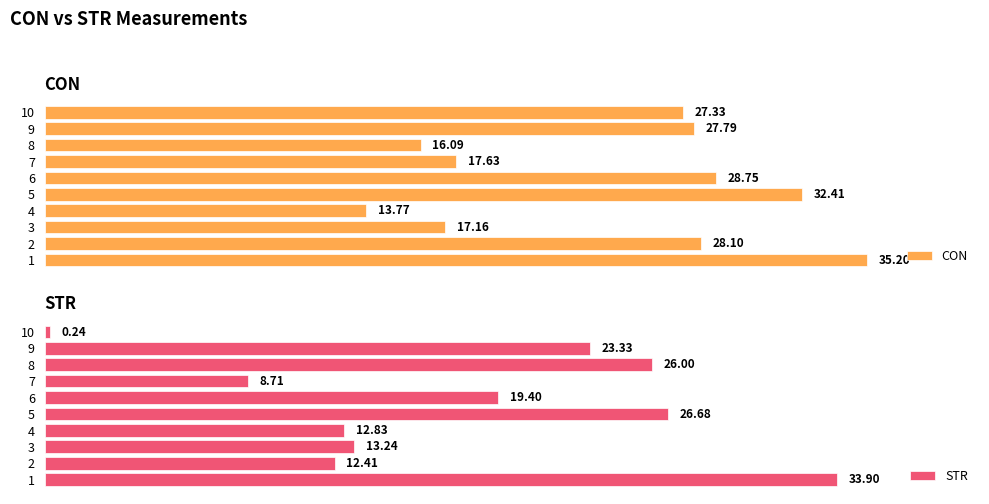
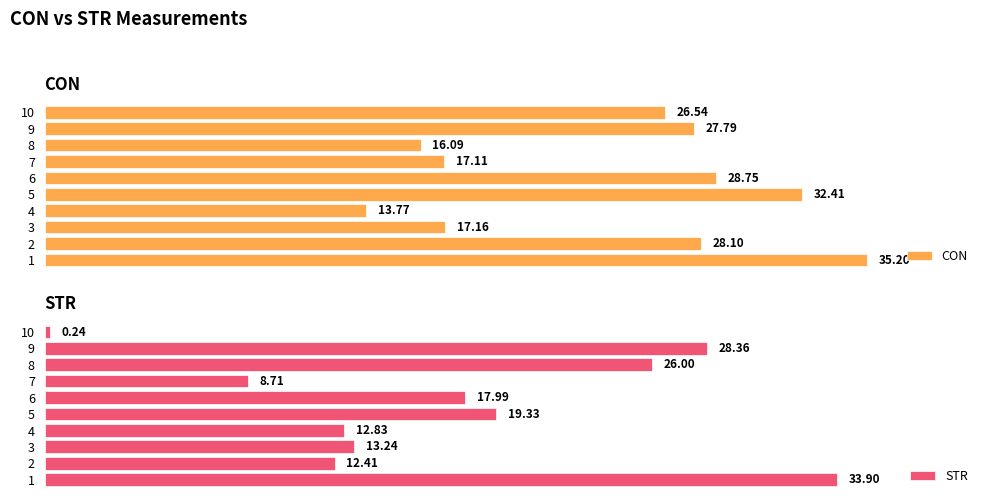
  {
    "CON": {
-     "10": 27.33,
+     "10": 26.54,
      "9": 27.79,
      "8": 16.09,
-     "7": 17.63,
+     "7": 17.11,
      "6": 28.75,
      "5": 32.41,
      "4": 13.77,
      "3": 17.16,
      "2": 28.10,
      "1": 35.20
    },
    "STR": {
      "10": 0.24,
-     "9": 23.33,
+     "9": 28.36,
      "8": 26.00,
      "7": 8.71,
-     "6": 19.40,
-     "5": 26.68,
+     "6": 17.99,
+     "5": 19.33,
      "4": 12.83,
      "3": 13.24,
      "2": 12.41,
      "1": 33.90
    }
  }
